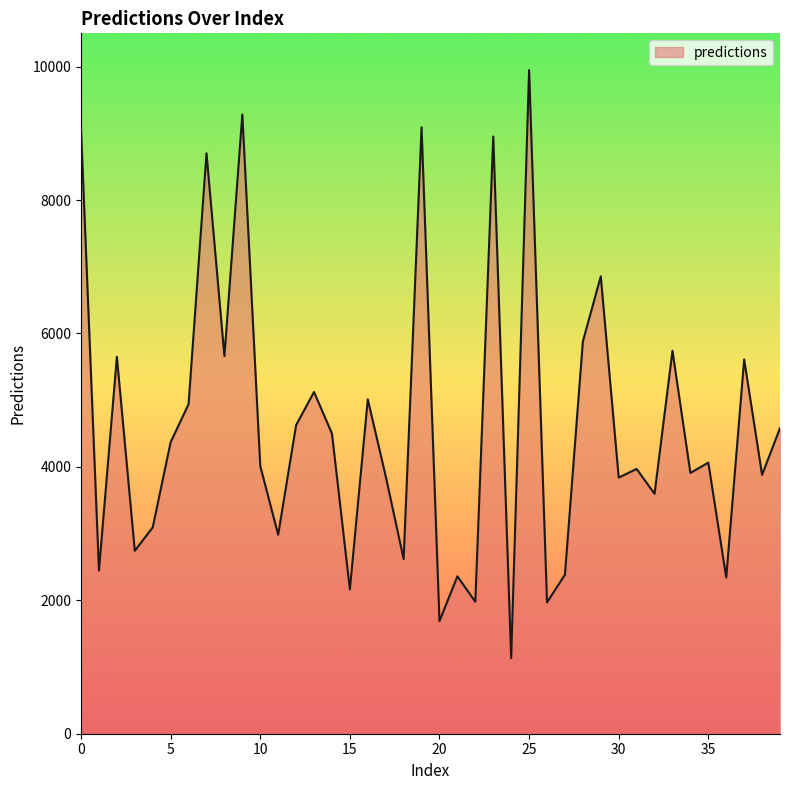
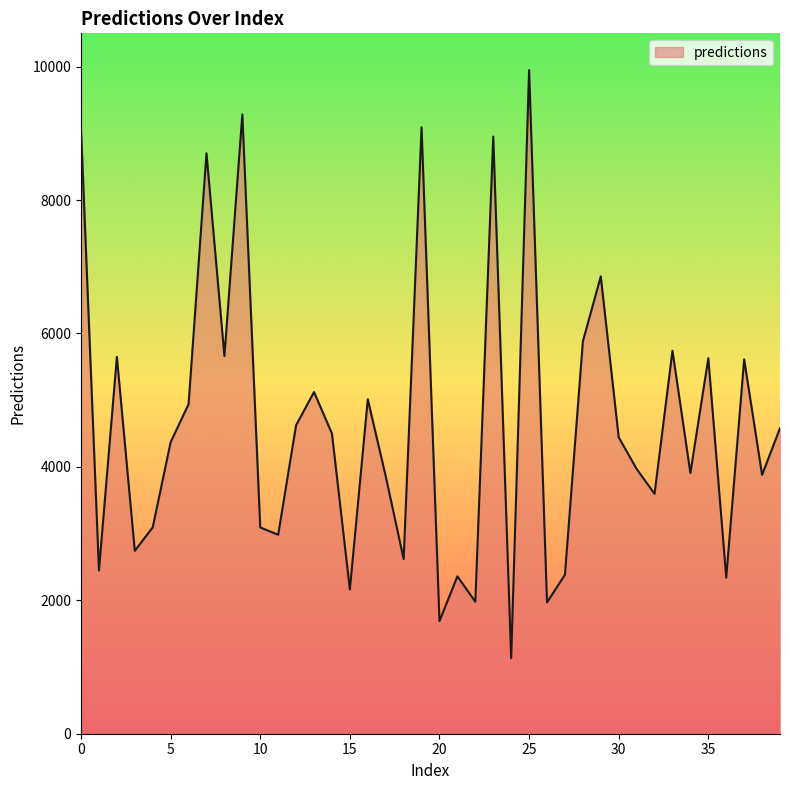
  {
    "0": 9100,
    "5": 4400,
-   "10": 4000,
+   "10": 3100,
    "15": 2200,
    "20": 1700,
    "25": 9900,
-   "30": 3800,
-   "35": 4100
+   "30": 4400,
+   "35": 5600
  }
